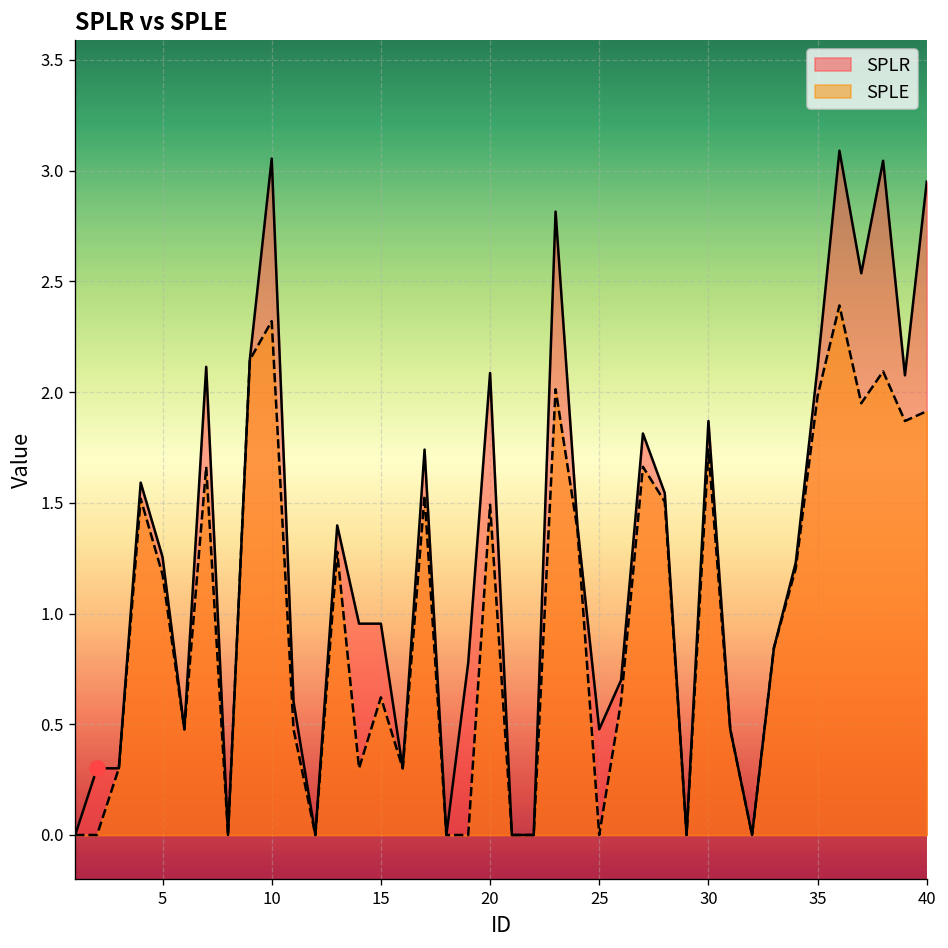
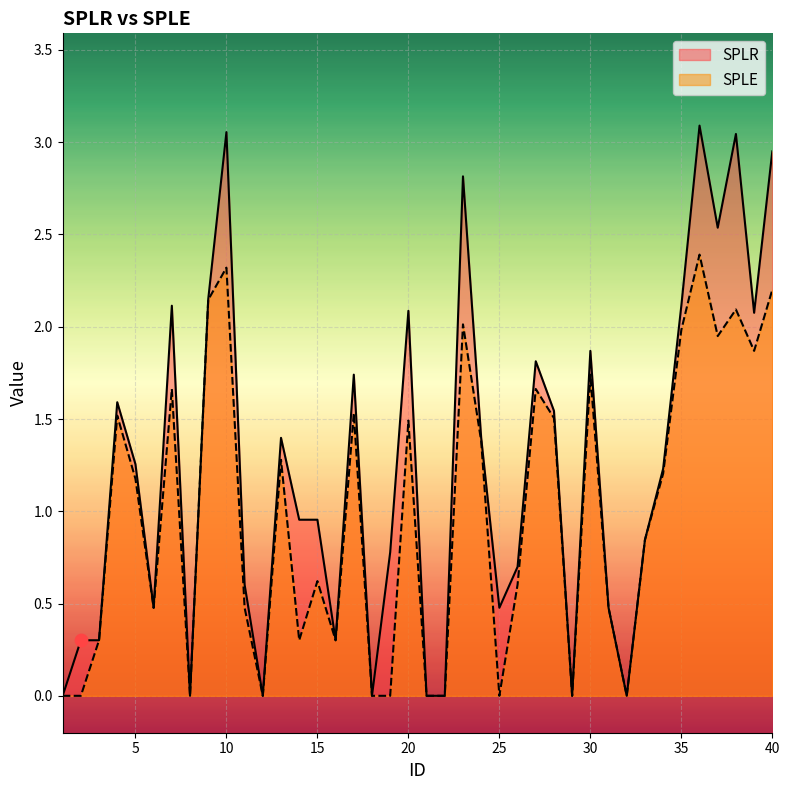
  {
    "SPLE": {
      "5": 1.18,
      "10": 2.32,
      "15": 0.62,
      "20": 1.49,
      "25": 0.00,
      "30": 1.74,
      "35": 1.98,
-     "40": 1.91
+     "40": 2.20
    }
  }
